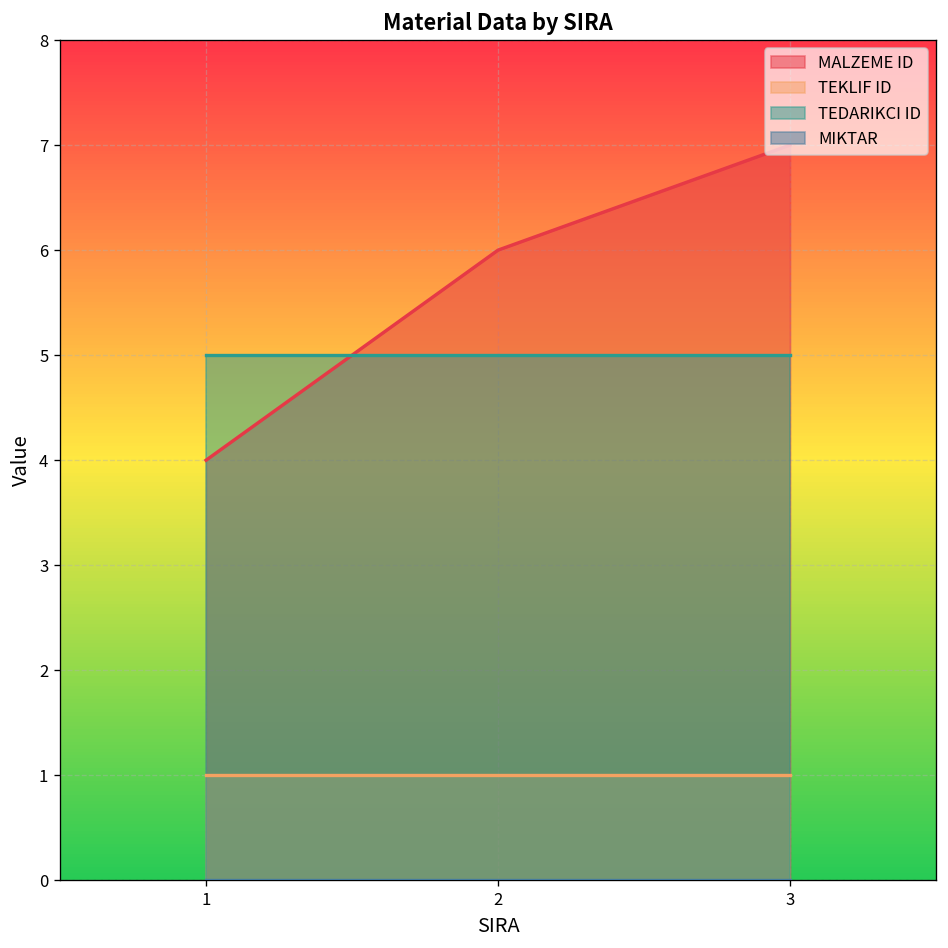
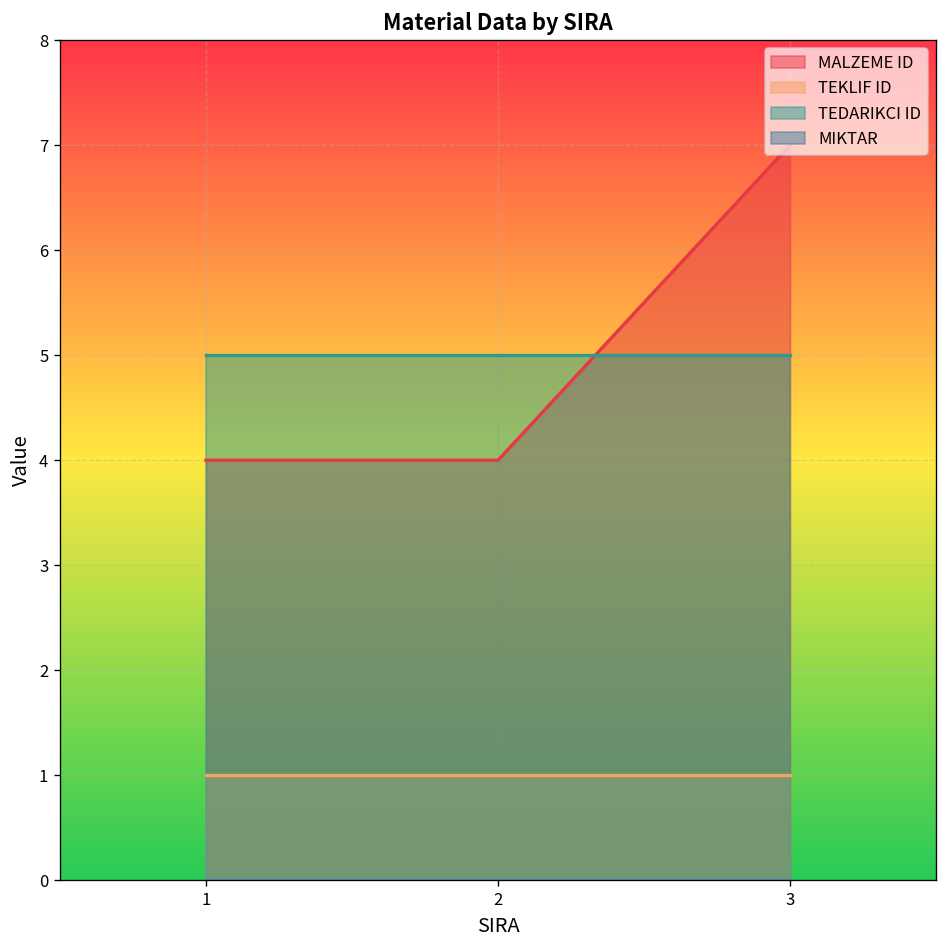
  {
    "MALZEME ID": {
      "1": 4,
-     "2": 6
+     "2": 4
    },
    "TEKLIF ID": {
      "1": 1,
      "2": 1,
      "3": 1
    }
  }
